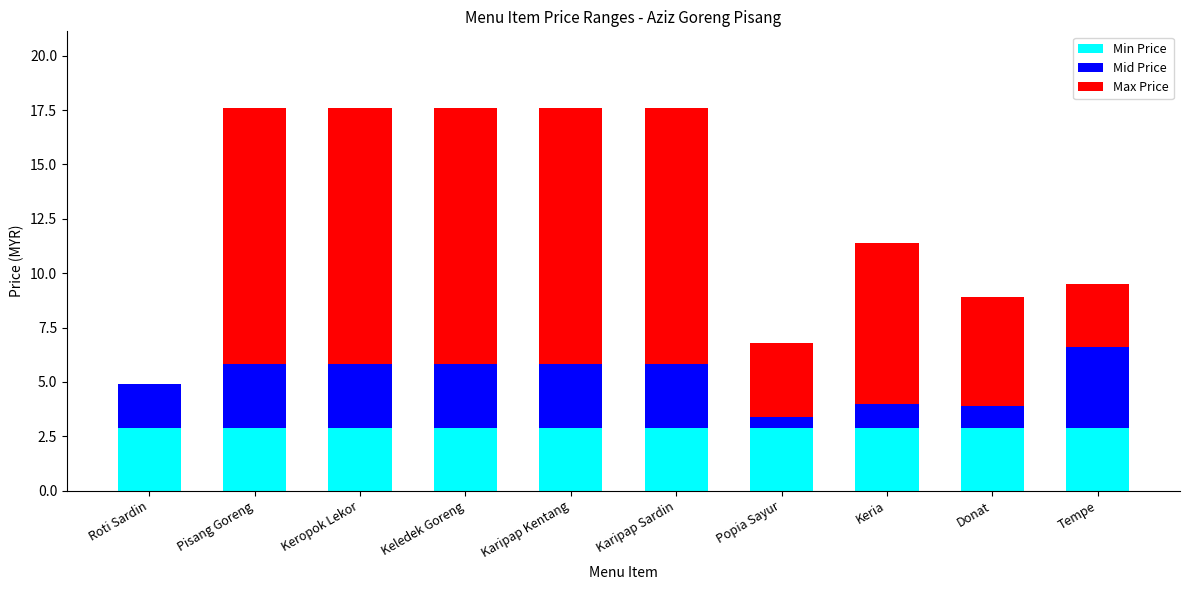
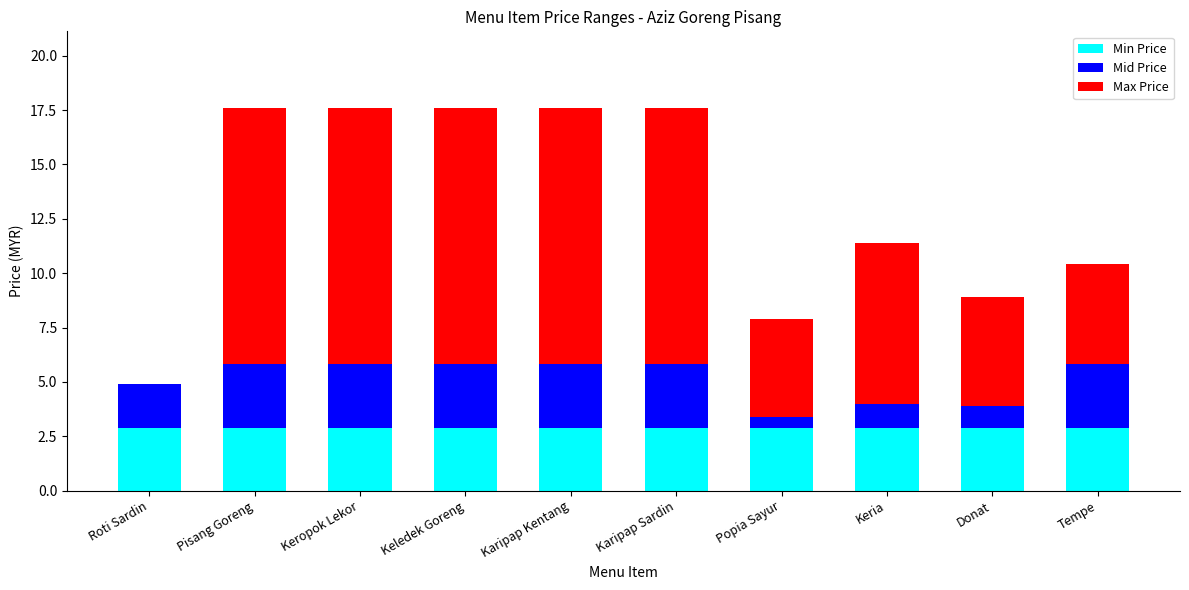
  {
    "Min Price": {
      "Roti Sardin": 2.9,
      "Pisang Goreng": 2.9,
      "Keropok Lekor": 2.9,
      "Keledek Goreng": 2.9,
      "Karipap Kentang": 2.9,
      "Karipap Sardin": 2.9,
      "Popia Sayur": 2.9,
      "Keria": 2.9,
      "Donat": 2.9,
      "Tempe": 2.9
    },
    "Mid Price": {
      "Roti Sardin": 2.0,
      "Pisang Goreng": 2.9,
      "Keropok Lekor": 2.9,
      "Keledek Goreng": 2.9,
      "Karipap Kentang": 2.9,
      "Karipap Sardin": 2.9,
      "Popia Sayur": 0.5,
      "Keria": 1.1,
      "Donat": 1.0,
-     "Tempe": 3.7
+     "Tempe": 2.9
    },
    "Max Price": {
      "Roti Sardin": 0.0,
      "Pisang Goreng": 11.8,
      "Keropok Lekor": 11.8,
      "Keledek Goreng": 11.8,
      "Karipap Kentang": 11.8,
      "Karipap Sardin": 11.8,
-     "Popia Sayur": 3.4,
+     "Popia Sayur": 4.5,
      "Keria": 7.4,
      "Donat": 5.0,
-     "Tempe": 2.9
+     "Tempe": 4.6
    }
  }
